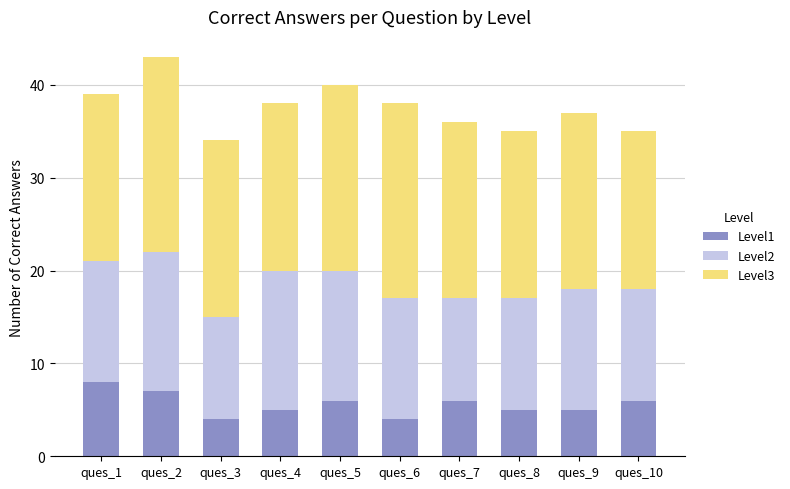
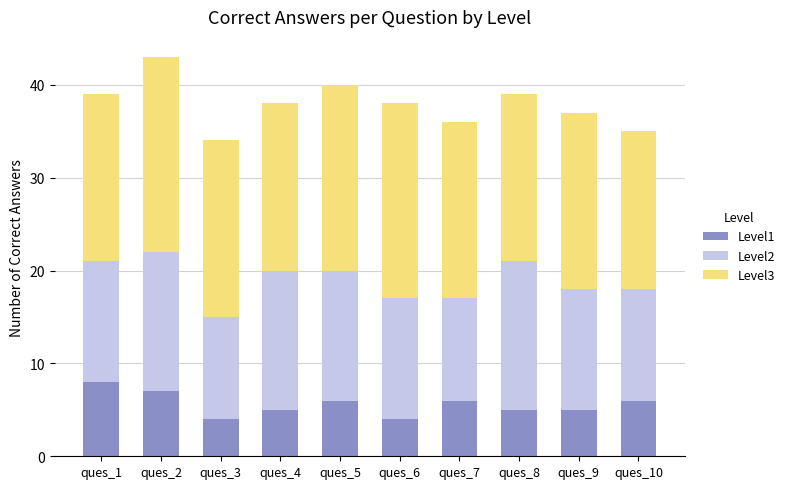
  {
    "Level1": {
      "ques_1": 8,
      "ques_2": 7,
      "ques_3": 4,
      "ques_4": 5,
      "ques_5": 6,
      "ques_6": 4,
      "ques_7": 6,
      "ques_8": 5,
      "ques_9": 5,
      "ques_10": 6
    },
    "Level2": {
-     "ques_8": 12
+     "ques_8": 16
    },
    "Level3": {
      "ques_1": 18,
      "ques_2": 21,
      "ques_3": 19,
      "ques_4": 18,
      "ques_5": 20,
      "ques_6": 21,
      "ques_7": 19,
      "ques_8": 18,
      "ques_9": 19,
      "ques_10": 17
    }
  }
